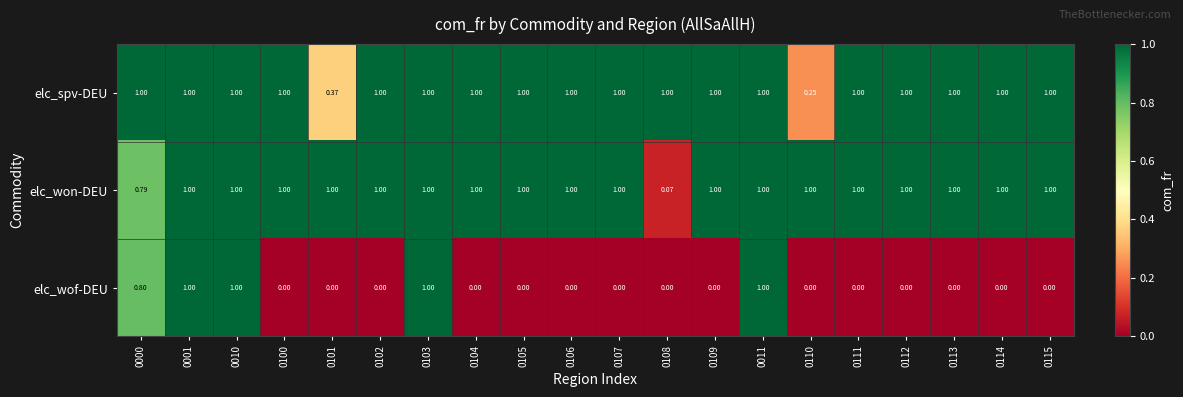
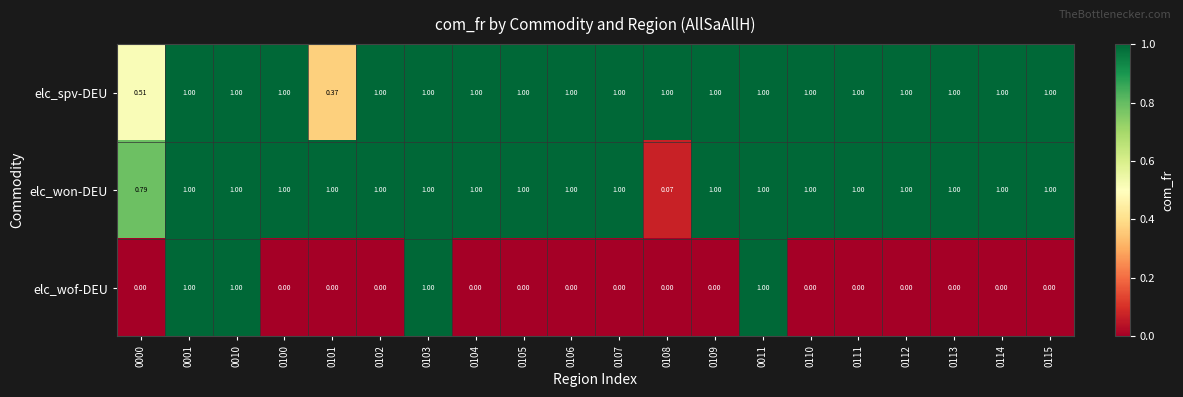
  {
    "elc_spv-DEU": {
-     "0000": 1.00,
+     "0000": 0.51,
      "0001": 1.00,
      "0010": 1.00,
      "0100": 1.00,
      "0101": 0.37,
      "0102": 1.00,
      "0103": 1.00,
      "0104": 1.00,
      "0105": 1.00,
      "0106": 1.00,
      "0107": 1.00,
      "0108": 1.00,
      "0109": 1.00,
      "0011": 1.00,
-     "0110": 0.25,
+     "0110": 1.00,
      "0111": 1.00,
      "0112": 1.00,
      "0113": 1.00,
      "0114": 1.00,
      "0115": 1.00
    },
    "elc_won-DEU": {
      "0000": 0.79,
      "0001": 1.00,
      "0010": 1.00,
      "0100": 1.00,
      "0101": 1.00,
      "0102": 1.00,
      "0103": 1.00,
      "0104": 1.00,
      "0105": 1.00,
      "0106": 1.00,
      "0107": 1.00,
      "0108": 0.07,
      "0109": 1.00,
      "0011": 1.00,
      "0110": 1.00,
      "0111": 1.00,
      "0112": 1.00,
      "0113": 1.00,
      "0114": 1.00,
      "0115": 1.00
    },
    "elc_wof-DEU": {
-     "0000": 0.80,
+     "0000": 0.00,
      "0001": 1.00,
      "0010": 1.00,
      "0100": 0.00,
      "0101": 0.00,
      "0102": 0.00,
      "0103": 1.00,
      "0104": 0.00,
      "0105": 0.00,
      "0106": 0.00,
      "0107": 0.00,
      "0108": 0.00,
      "0109": 0.00,
      "0011": 1.00,
      "0110": 0.00,
      "0111": 0.00,
      "0112": 0.00,
      "0113": 0.00,
      "0114": 0.00,
      "0115": 0.00
    }
  }
